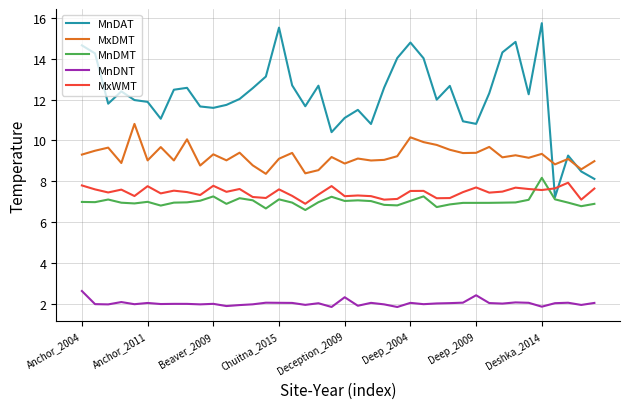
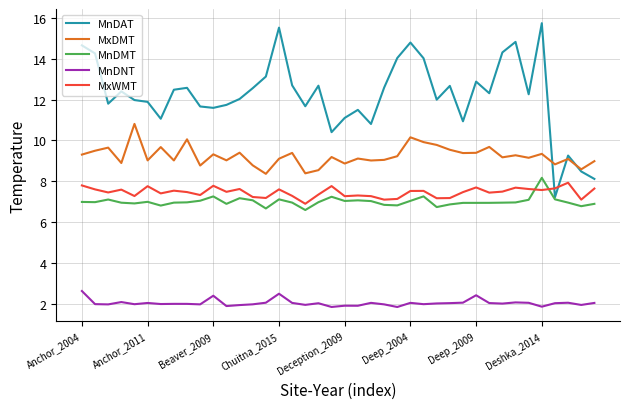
  {
    "MnDAT": {
      "Anchor_2011": 11.9,
      "Beaver_2009": 11.6,
      "Chuitna_2015": 15.5,
      "Deception_2009": 11.1,
      "Deep_2004": 14.8,
-     "Deep_2009": 10.8,
+     "Deep_2009": 12.9,
      "Deshka_2014": 15.7
    },
    "MnDMT": {
      "Anchor_2004": 7.0,
      "Anchor_2011": 7.0,
      "Beaver_2009": 7.3,
      "Chuitna_2015": 7.1,
      "Deception_2009": 7.0,
      "Deep_2004": 7.0,
      "Deep_2009": 6.9,
      "Deshka_2014": 8.2
    },
    "MnDNT": {
      "Anchor_2004": 2.6,
      "Anchor_2011": 2.0,
-     "Beaver_2009": 2.0,
-     "Chuitna_2015": 2.1,
-     "Deception_2009": 2.3,
+     "Beaver_2009": 2.4,
+     "Chuitna_2015": 2.5,
+     "Deception_2009": 1.9,
      "Deep_2004": 2.1,
      "Deep_2009": 2.4,
      "Deshka_2014": 1.9
    }
  }
